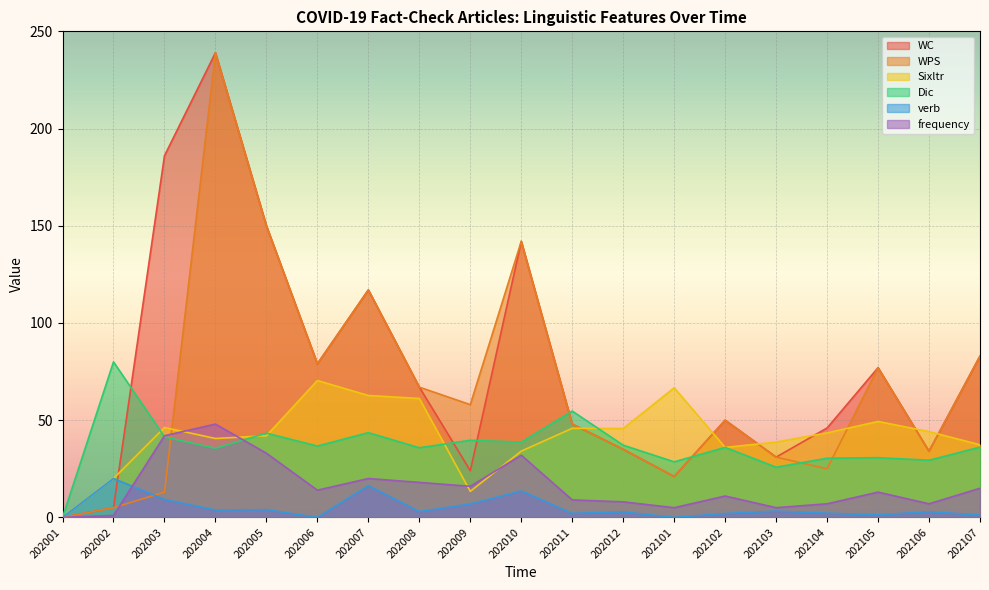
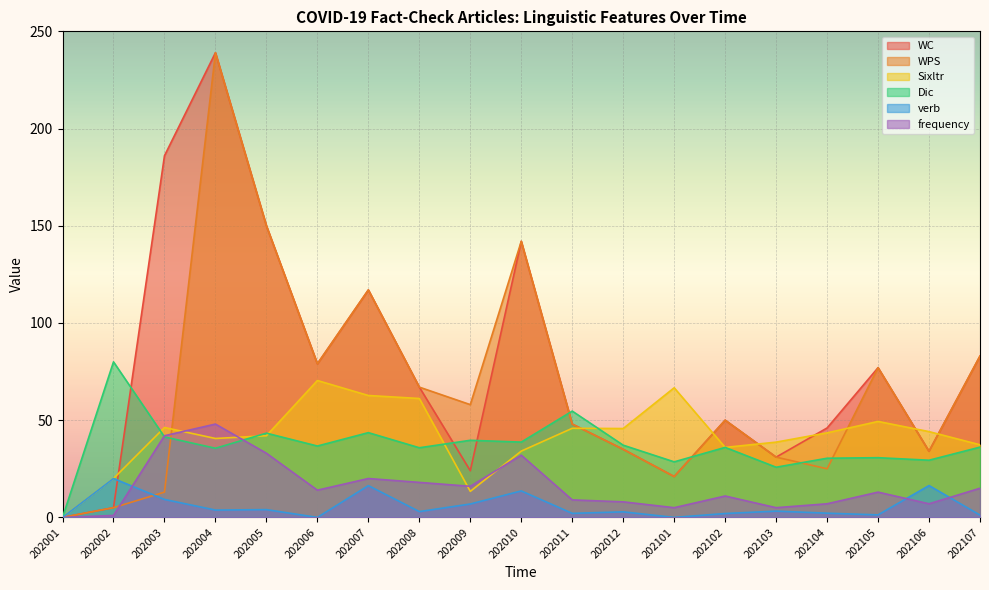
  {
    "Sixltr": {
      "202003": 46,
      "202004": 41,
      "202006": 70,
      "202007": 63,
      "202008": 61,
      "202009": 13,
      "202010": 34,
      "202011": 46,
      "202012": 46,
      "202101": 67,
      "202103": 39,
      "202104": 43,
      "202105": 49,
      "202106": 44
    },
    "Dic": {
      "202002": 80,
      "202004": 36,
      "202006": 37,
      "202007": 44,
      "202008": 36,
      "202009": 40,
      "202010": 39,
      "202011": 55,
      "202012": 37,
      "202101": 29,
      "202103": 26,
      "202104": 30,
      "202105": 31,
      "202106": 29
    },
    "verb": {
      "202003": 9,
      "202004": 4,
      "202005": 4,
      "202006": 0,
      "202007": 16,
      "202008": 3,
      "202009": 7,
      "202010": 14,
      "202011": 2,
      "202012": 3,
      "202101": 0,
      "202102": 2,
      "202103": 3,
      "202104": 2,
      "202105": 1,
-     "202106": 3,
+     "202106": 16,
      "202107": 1
    },
    "frequency": {
      "202002": 1,
      "202004": 48,
      "202005": 33,
      "202006": 14,
      "202007": 20,
      "202008": 18,
      "202009": 16,
      "202010": 32,
      "202011": 9,
      "202012": 8,
      "202101": 5,
      "202102": 11,
      "202103": 5,
      "202104": 7,
      "202105": 13,
      "202106": 7,
      "202107": 15
    }
  }
